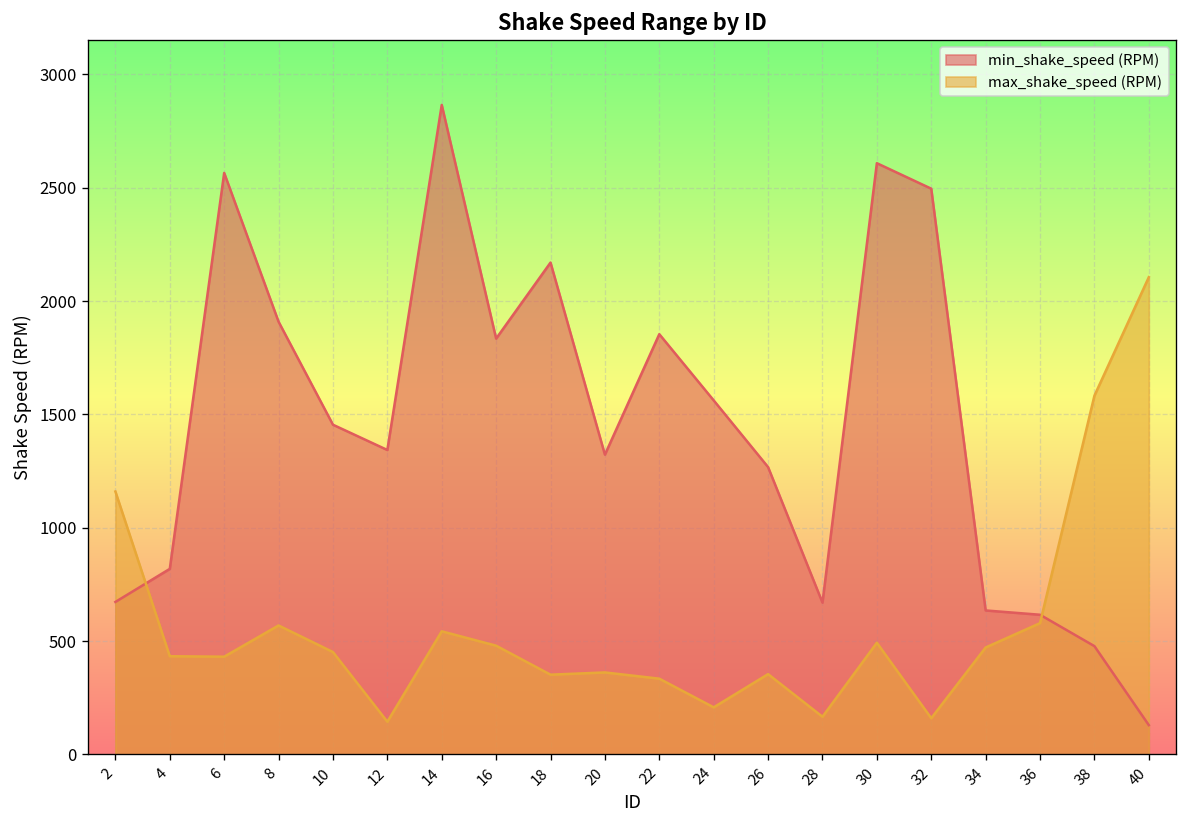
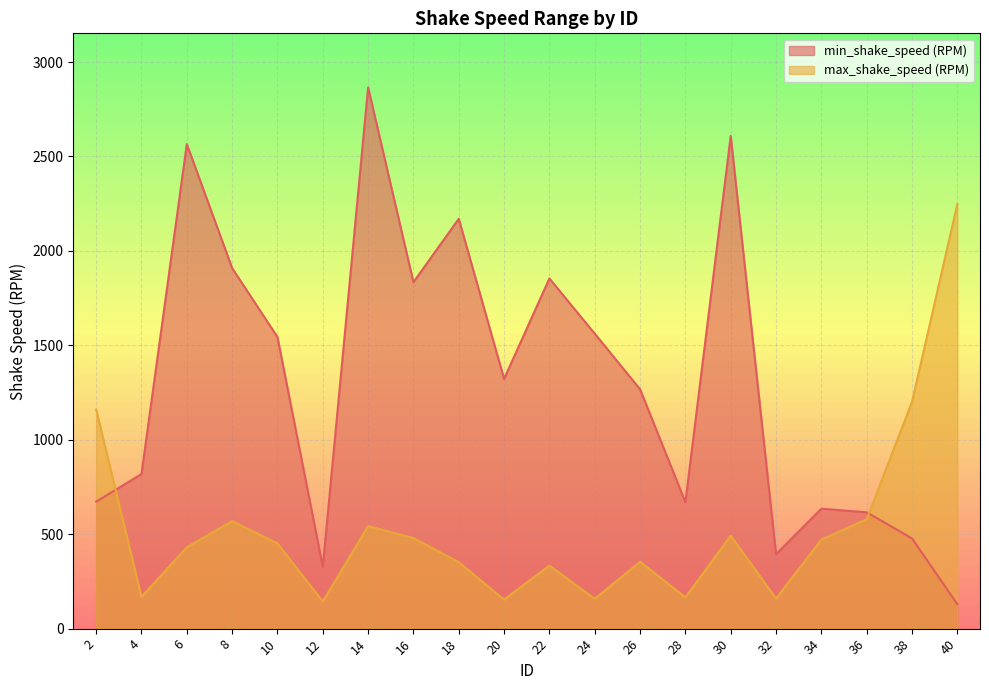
  {
    "min_shake_speed (RPM)": {
      "2": 670,
      "4": 820,
      "6": 2570,
      "8": 1910,
-     "10": 1450,
-     "12": 1340,
+     "10": 1540,
+     "12": 330,
      "14": 2870,
      "16": 1830,
      "18": 2170,
      "20": 1320,
      "22": 1850,
      "24": 1560,
      "26": 1270,
      "28": 670,
      "30": 2610,
-     "32": 2500,
+     "32": 390,
      "34": 640,
      "36": 620,
      "38": 480,
      "40": 130
    },
    "max_shake_speed (RPM)": {
      "2": 1160,
-     "4": 430,
+     "4": 170,
      "6": 430,
      "8": 570,
      "10": 450,
      "12": 140,
      "14": 540,
      "16": 480,
      "18": 350,
-     "20": 360,
+     "20": 150,
      "22": 330,
-     "24": 210,
+     "24": 160,
      "26": 350,
      "28": 170,
      "30": 490,
      "32": 160,
      "34": 470,
      "36": 580,
-     "38": 1580,
-     "40": 2110
+     "38": 1200,
+     "40": 2250
    }
  }
